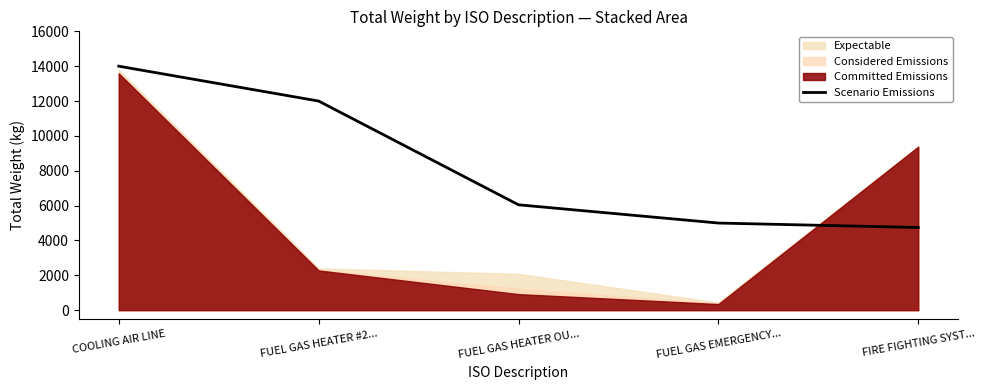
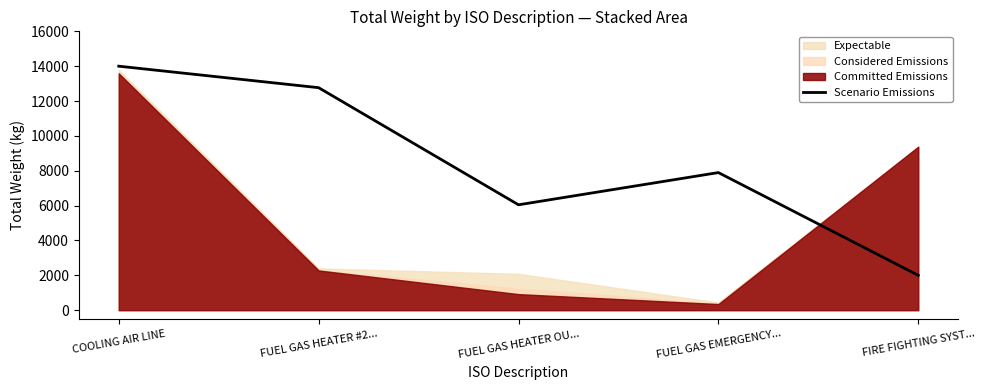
  {
    "Scenario Emissions": {
      "COOLING AIR LINE": 14000,
-     "FUEL GAS HEATER #2...": 12000,
+     "FUEL GAS HEATER #2...": 12800,
      "FUEL GAS HEATER OU...": 6000,
-     "FUEL GAS EMERGENCY...": 5000,
-     "FIRE FIGHTING SYST...": 4700
+     "FUEL GAS EMERGENCY...": 7900,
+     "FIRE FIGHTING SYST...": 2000
    }
  }
